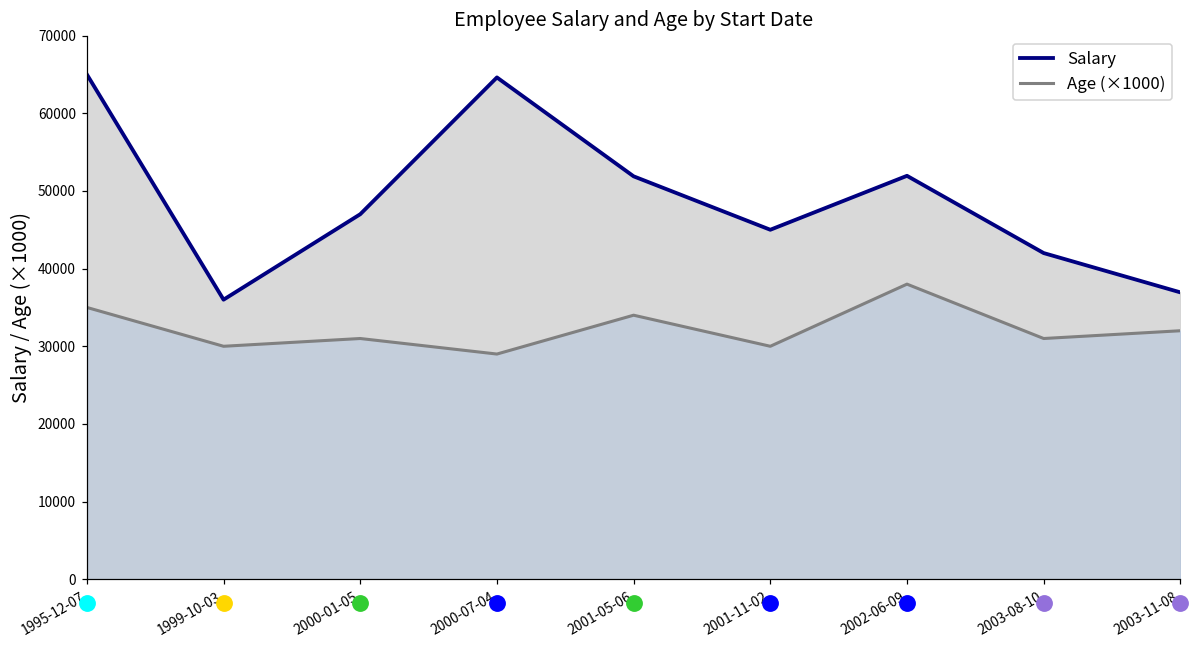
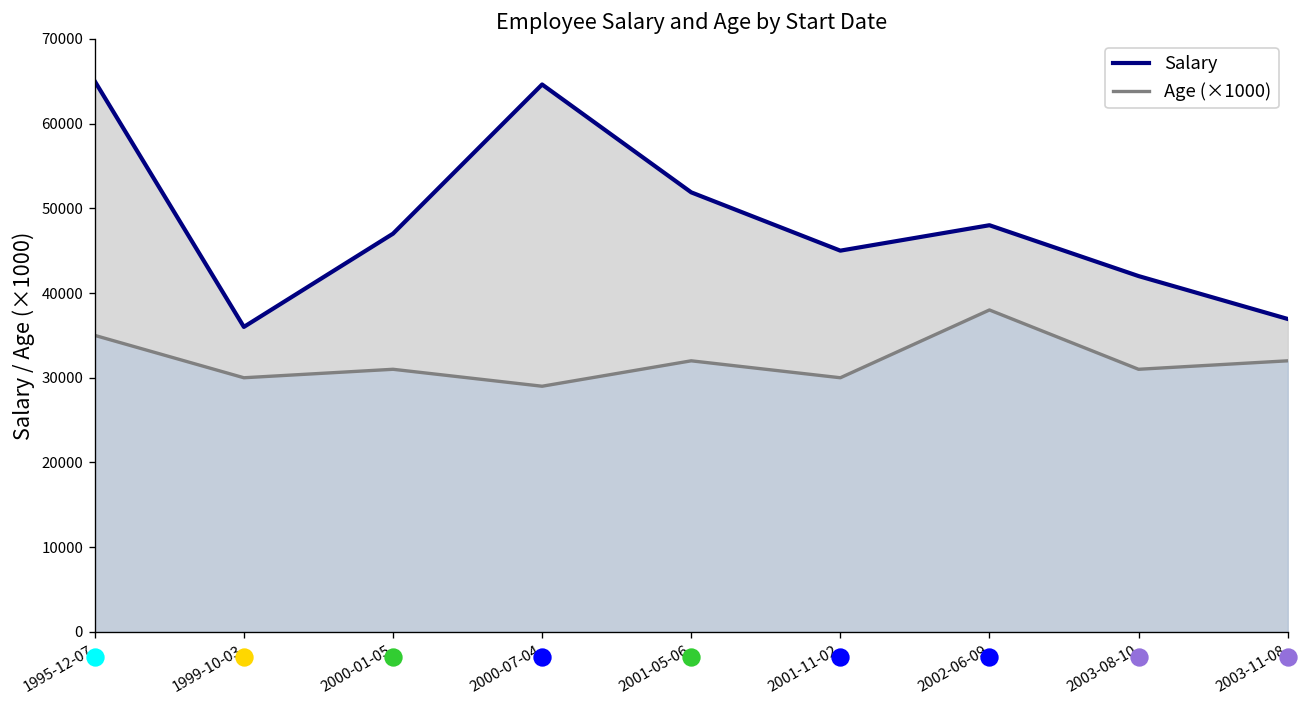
  {
    "Salary": {
      "1995-12-07": 65000,
      "1999-10-03": 36000,
      "2000-01-05": 47000,
      "2000-07-04": 65000,
      "2001-05-06": 52000,
      "2001-11-02": 45000,
-     "2002-06-09": 52000,
+     "2002-06-09": 48000,
      "2003-08-10": 42000,
      "2003-11-08": 37000
    },
    "Age (×1000)": {
      "1995-12-07": 35000,
      "1999-10-03": 30000,
      "2000-01-05": 31000,
      "2000-07-04": 29000,
-     "2001-05-06": 34000,
+     "2001-05-06": 32000,
      "2001-11-02": 30000,
      "2002-06-09": 38000,
      "2003-08-10": 31000,
      "2003-11-08": 32000
    }
  }
